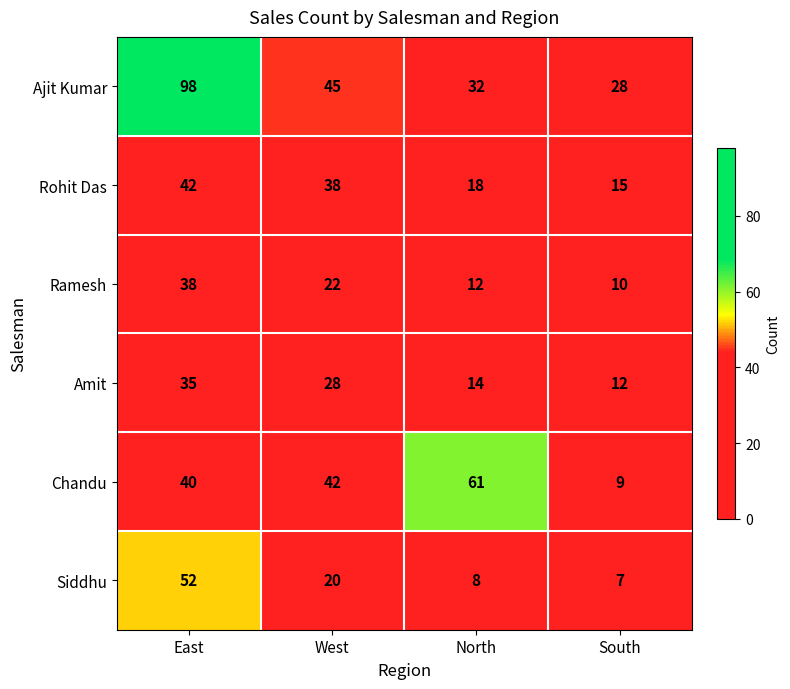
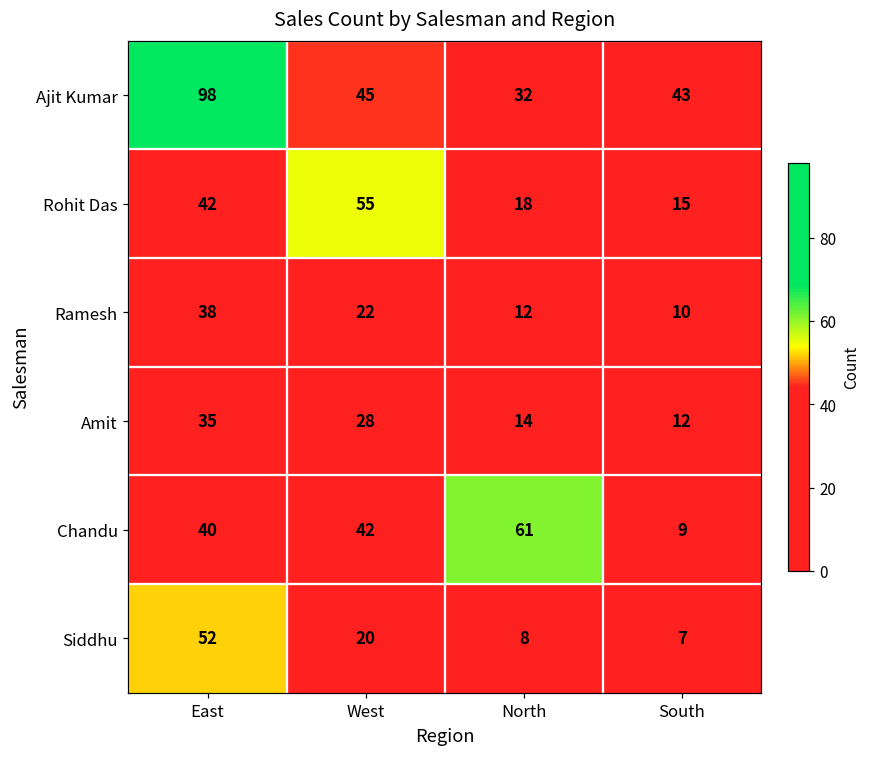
  {
    "Ajit Kumar": {
      "East": 98,
      "West": 45,
      "North": 32,
-     "South": 28
+     "South": 43
    },
    "Rohit Das": {
      "East": 42,
-     "West": 38,
+     "West": 55,
      "North": 18,
      "South": 15
    },
    "Ramesh": {
      "East": 38,
      "West": 22,
      "North": 12,
      "South": 10
    },
    "Amit": {
      "East": 35,
      "West": 28,
      "North": 14,
      "South": 12
    },
    "Chandu": {
      "East": 40,
      "West": 42,
      "North": 61,
      "South": 9
    },
    "Siddhu": {
      "East": 52,
      "West": 20,
      "North": 8,
      "South": 7
    }
  }
